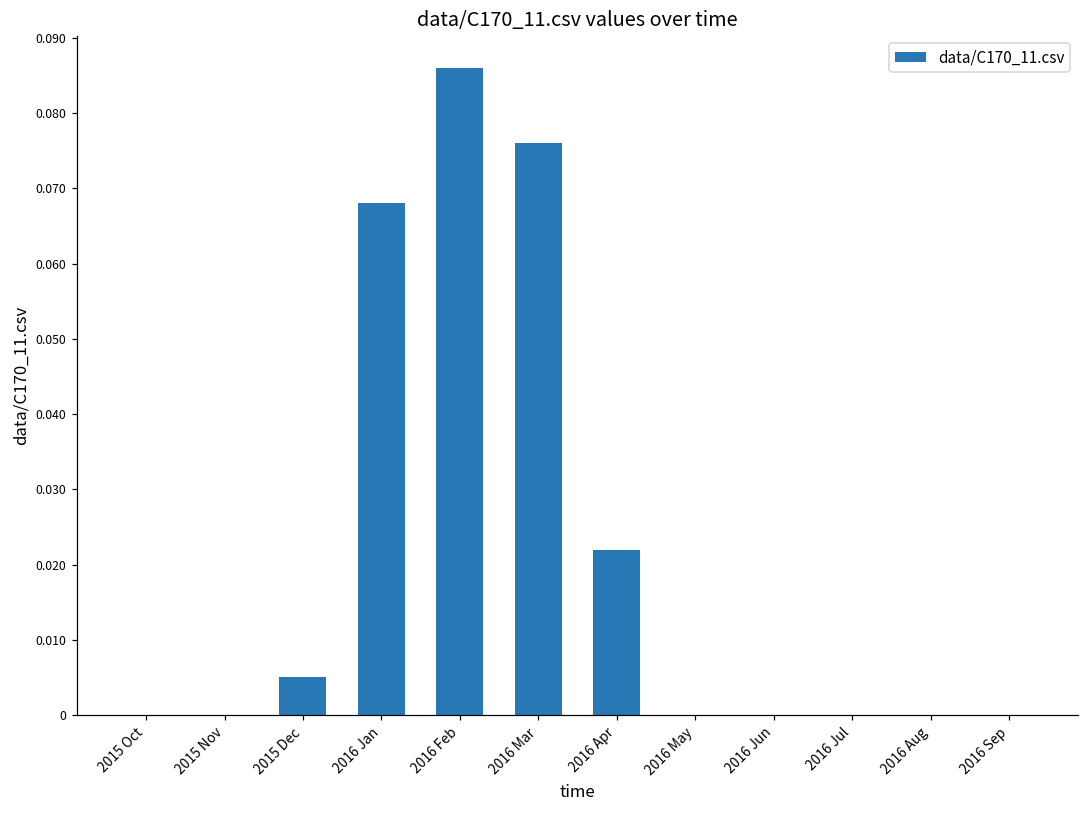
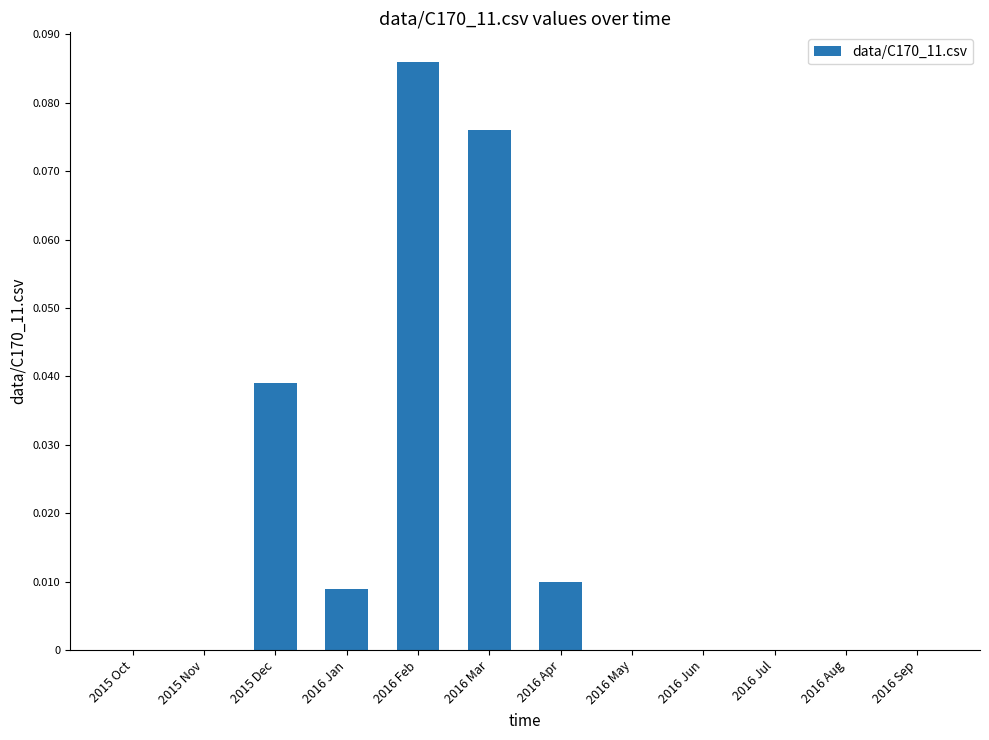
  {
    "2015 Oct": 0.000,
    "2015 Nov": 0.000,
-   "2015 Dec": 0.005,
-   "2016 Jan": 0.068,
+   "2015 Dec": 0.039,
+   "2016 Jan": 0.009,
    "2016 Feb": 0.086,
    "2016 Mar": 0.076,
-   "2016 Apr": 0.022,
+   "2016 Apr": 0.010,
    "2016 May": 0.000,
    "2016 Jun": 0.000,
    "2016 Jul": 0.000,
    "2016 Aug": 0.000,
    "2016 Sep": 0.000
  }
